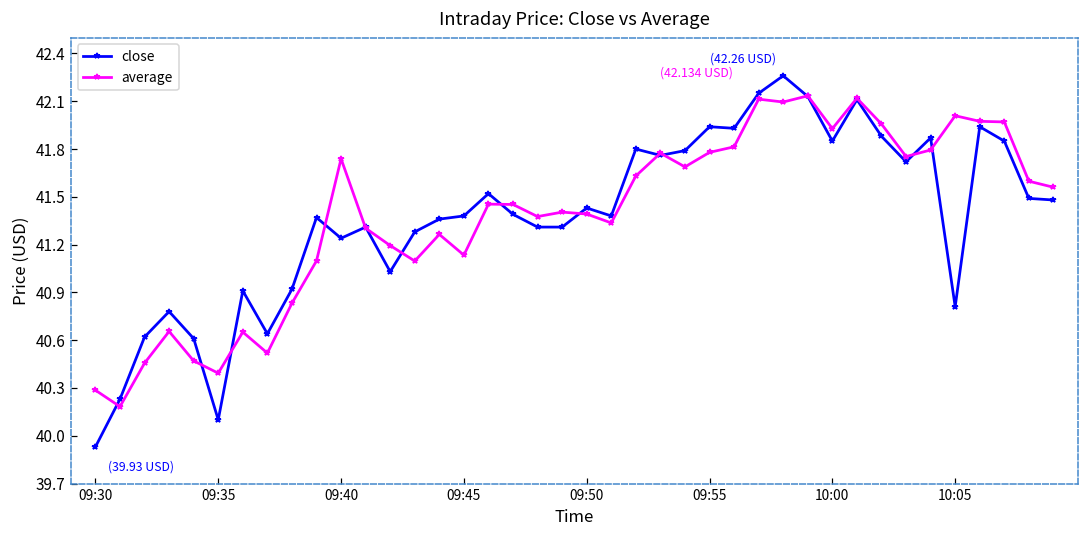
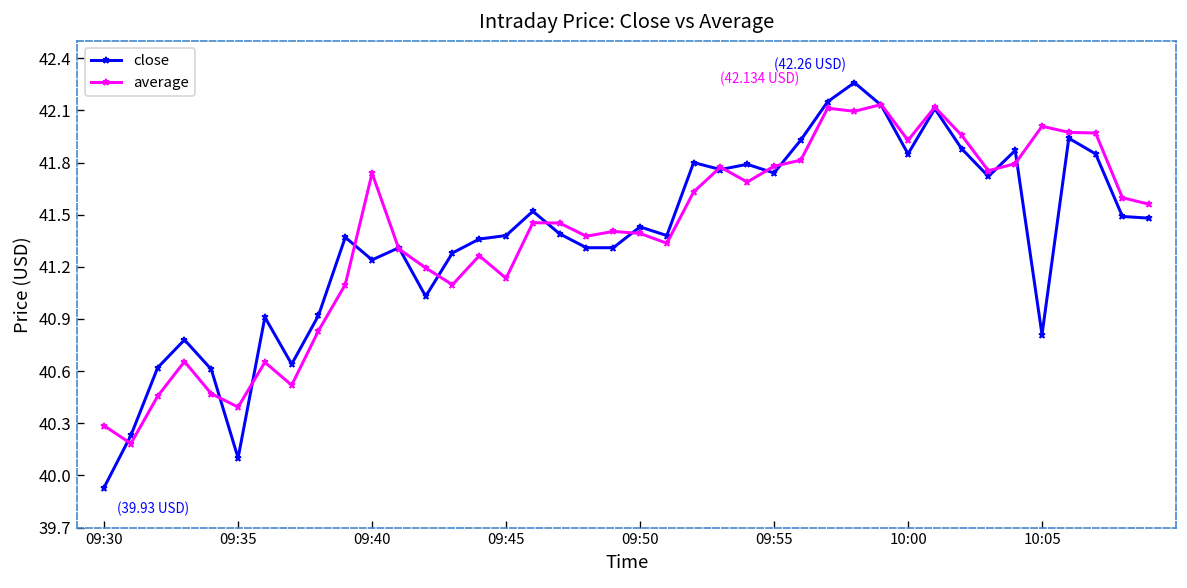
  {
    "close": {
      "09:35": 40.10,
      "09:40": 41.24,
      "09:45": 41.38,
      "09:50": 41.43,
-     "09:55": 41.94,
+     "09:55": 41.74,
      "10:00": 41.85,
      "10:05": 40.81
    },
    "average": {
      "09:30": 40.29,
      "09:35": 40.39,
      "09:40": 41.74,
      "09:45": 41.13,
      "09:50": 41.39,
      "09:55": 41.78,
      "10:00": 41.93,
      "10:05": 42.01
    }
  }
